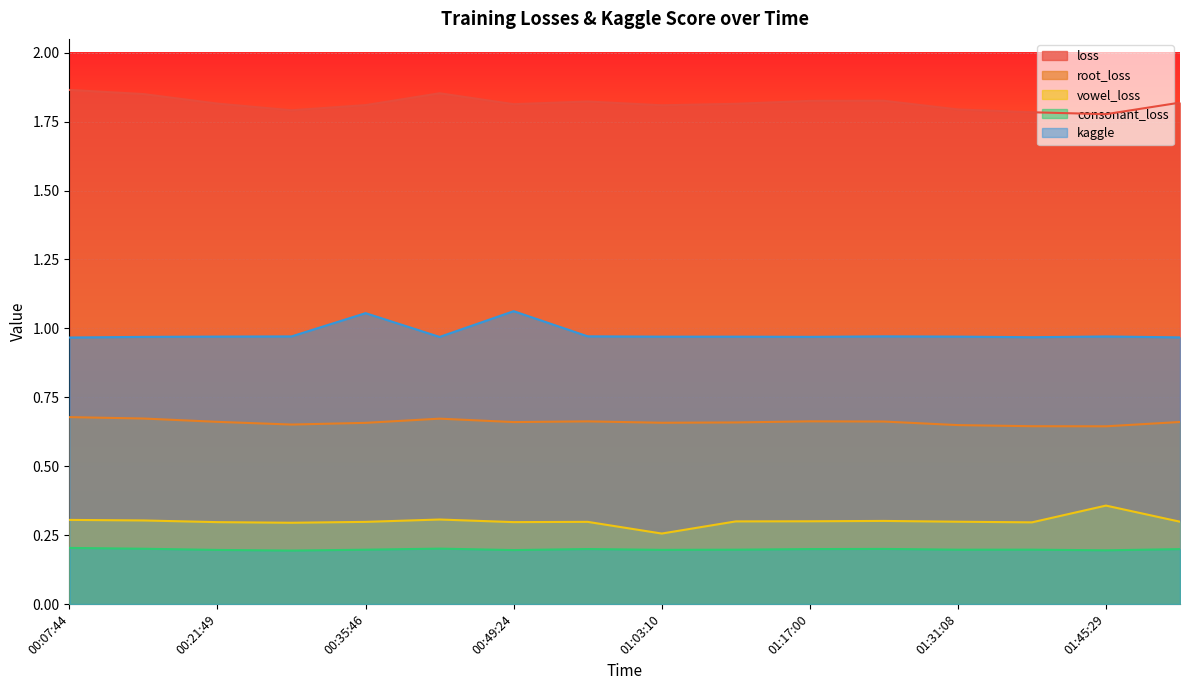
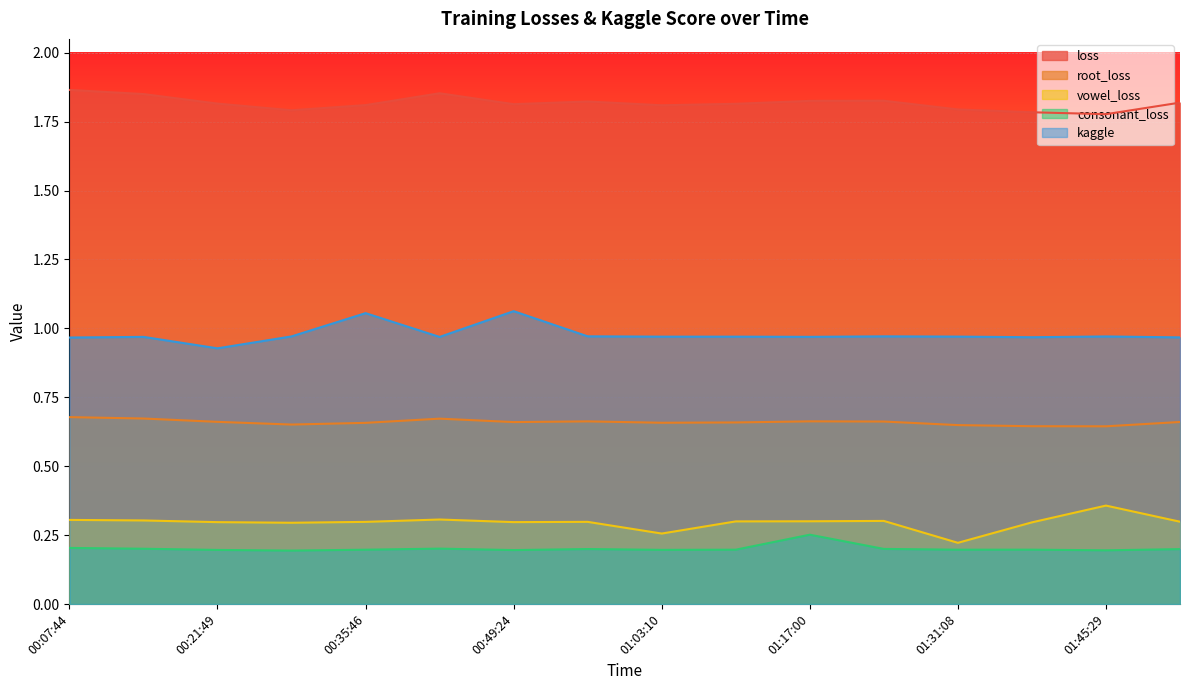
  {
    "vowel_loss": {
      "00:07:44": 0.31,
      "00:21:49": 0.30,
      "00:35:46": 0.30,
      "00:49:24": 0.30,
      "01:03:10": 0.26,
      "01:17:00": 0.30,
-     "01:31:08": 0.30,
+     "01:31:08": 0.22,
      "01:45:29": 0.36
    },
    "consonant_loss": {
      "00:07:44": 0.20,
      "00:21:49": 0.20,
      "00:35:46": 0.20,
      "00:49:24": 0.20,
      "01:03:10": 0.20,
-     "01:17:00": 0.20,
+     "01:17:00": 0.25,
      "01:31:08": 0.20,
      "01:45:29": 0.19
    },
    "kaggle": {
      "00:07:44": 0.97,
-     "00:21:49": 0.97,
+     "00:21:49": 0.93,
      "00:35:46": 1.06,
      "00:49:24": 1.06,
      "01:03:10": 0.97,
      "01:17:00": 0.97,
      "01:31:08": 0.97,
      "01:45:29": 0.97
    }
  }
